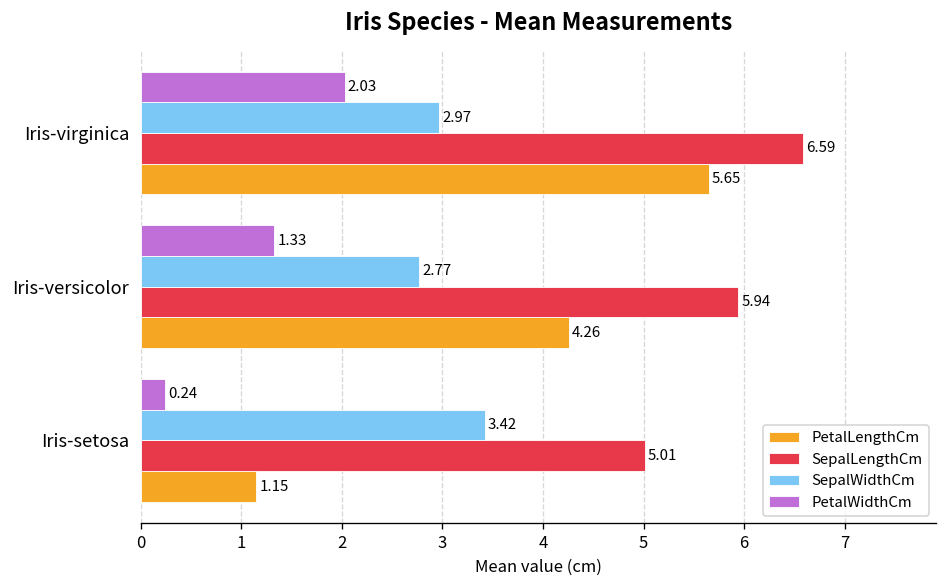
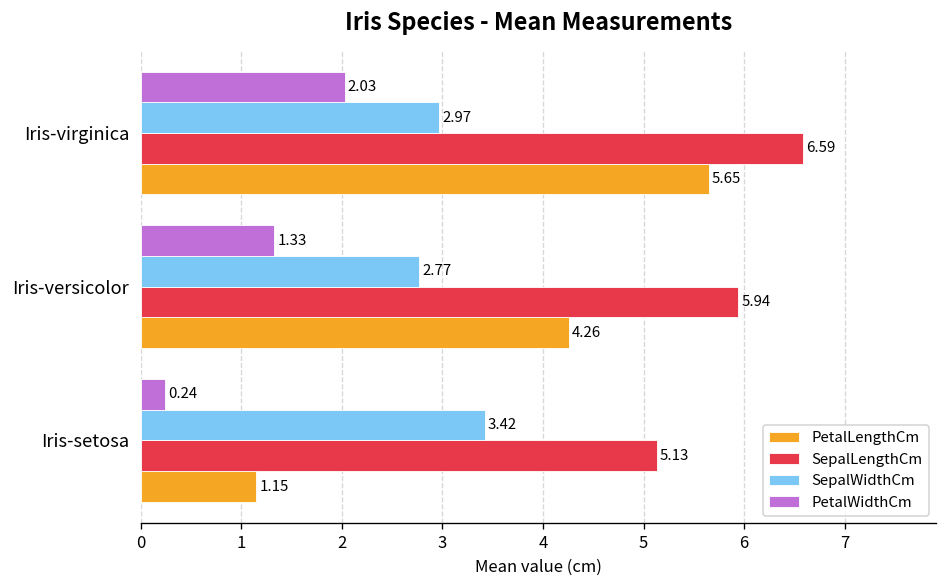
  {
    "PetalLengthCm": {
      "Iris-virginica": 5.65,
      "Iris-versicolor": 4.26,
      "Iris-setosa": 1.15
    },
    "SepalLengthCm": {
      "Iris-virginica": 6.59,
      "Iris-versicolor": 5.94,
-     "Iris-setosa": 5.01
+     "Iris-setosa": 5.13
    },
    "SepalWidthCm": {
      "Iris-virginica": 2.97,
      "Iris-versicolor": 2.77,
      "Iris-setosa": 3.42
    },
    "PetalWidthCm": {
      "Iris-virginica": 2.03,
      "Iris-versicolor": 1.33,
      "Iris-setosa": 0.24
    }
  }
